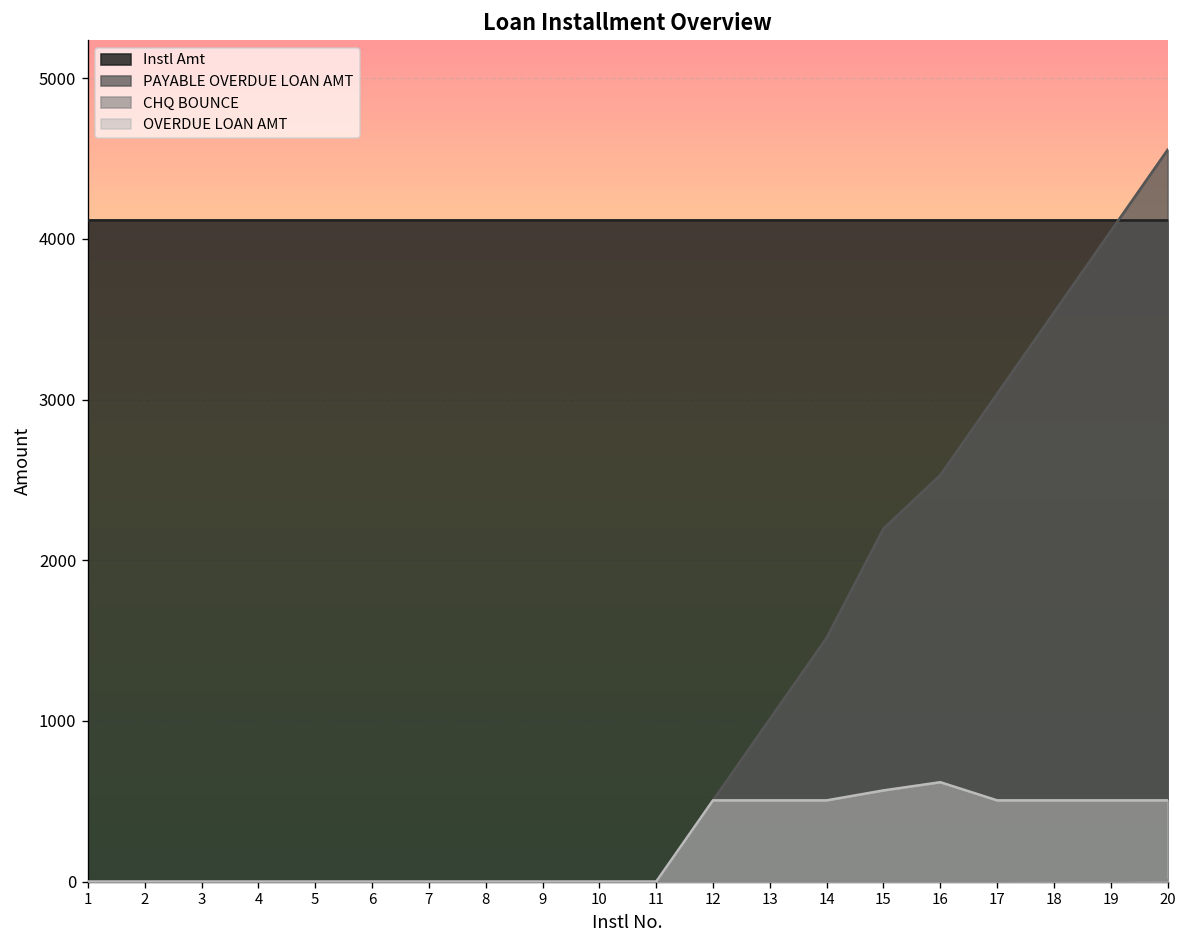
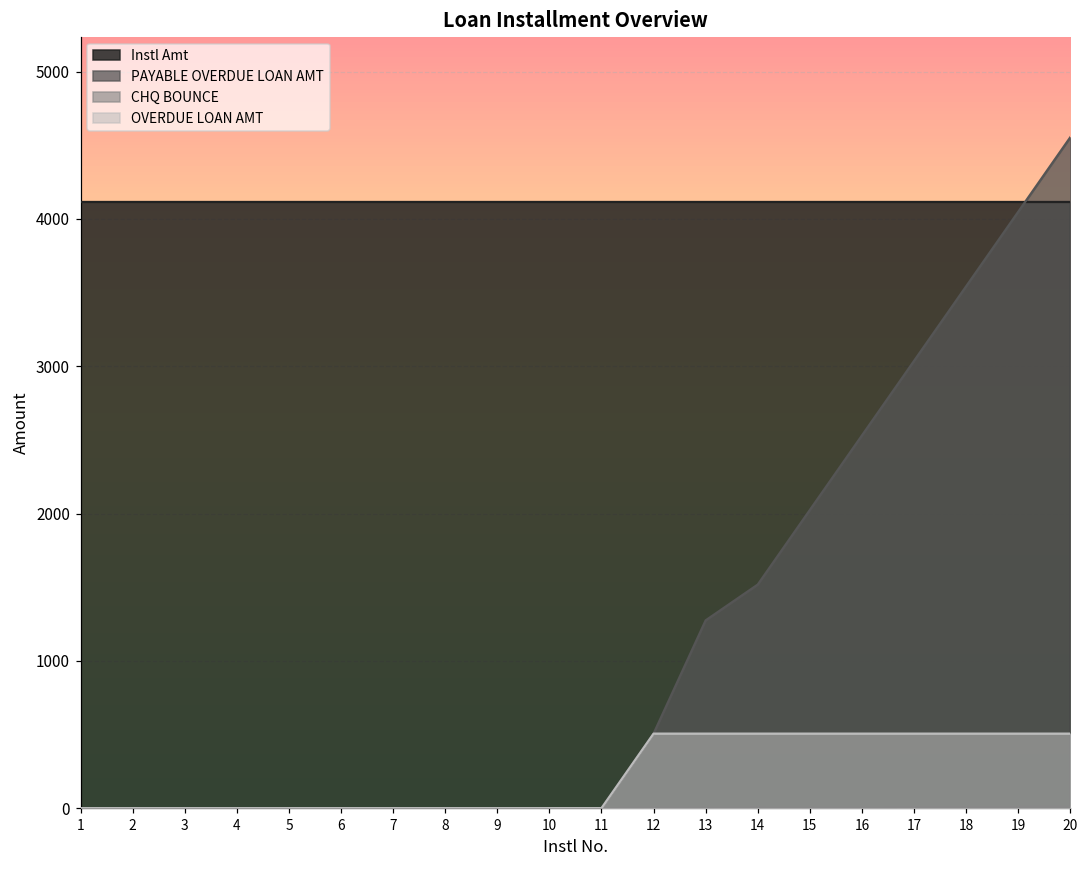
  {
    "Instl Amt": {
      "1": 4120,
      "2": 4120,
      "3": 4120,
      "4": 4120,
      "5": 4120,
      "6": 4120,
      "7": 4120,
      "8": 4120,
      "9": 4120,
      "10": 4120,
      "11": 4120,
      "12": 4120,
      "13": 4120,
      "14": 4120,
      "15": 4120,
      "16": 4120,
      "17": 4120,
      "18": 4120,
      "19": 4120,
      "20": 4120
    },
    "PAYABLE OVERDUE LOAN AMT": {
-     "13": 1010,
+     "13": 1280,
      "14": 1520,
-     "15": 2200,
+     "15": 2020,
      "16": 2530,
      "17": 3040,
      "18": 3540,
      "19": 4050,
      "20": 4550
    },
    "CHQ BOUNCE": {
      "12": 0,
      "13": 0,
      "14": 0,
      "15": 0,
      "16": 0,
      "17": 10,
      "18": 10,
      "19": 10,
      "20": 10
    },
    "OVERDUE LOAN AMT": {
      "13": 510,
      "14": 510,
-     "15": 570,
-     "16": 620,
+     "15": 510,
+     "16": 510,
      "17": 510,
      "18": 510,
      "19": 510,
      "20": 510
    }
  }
